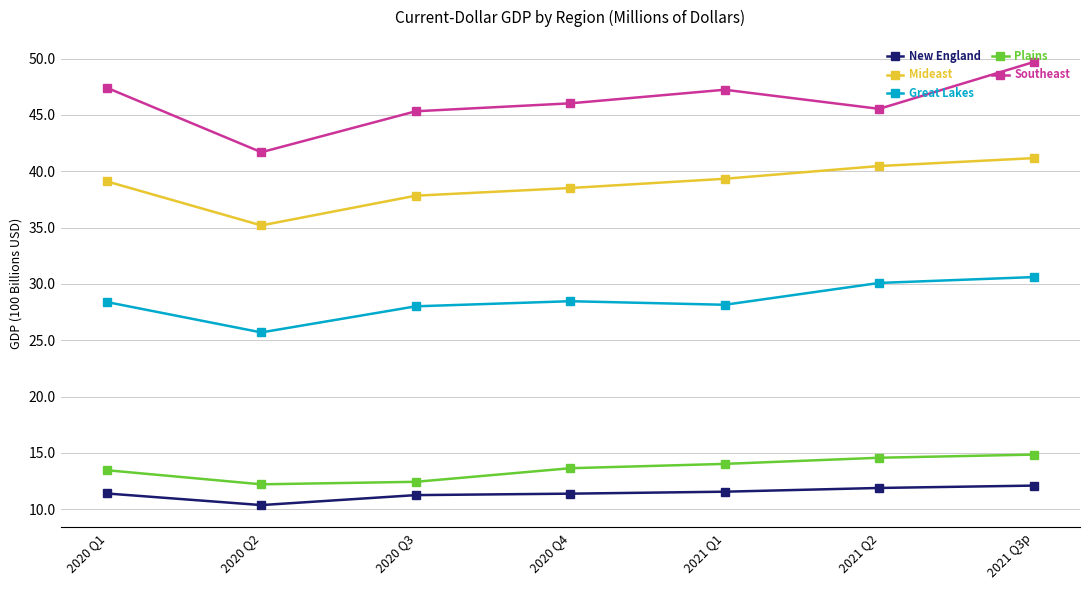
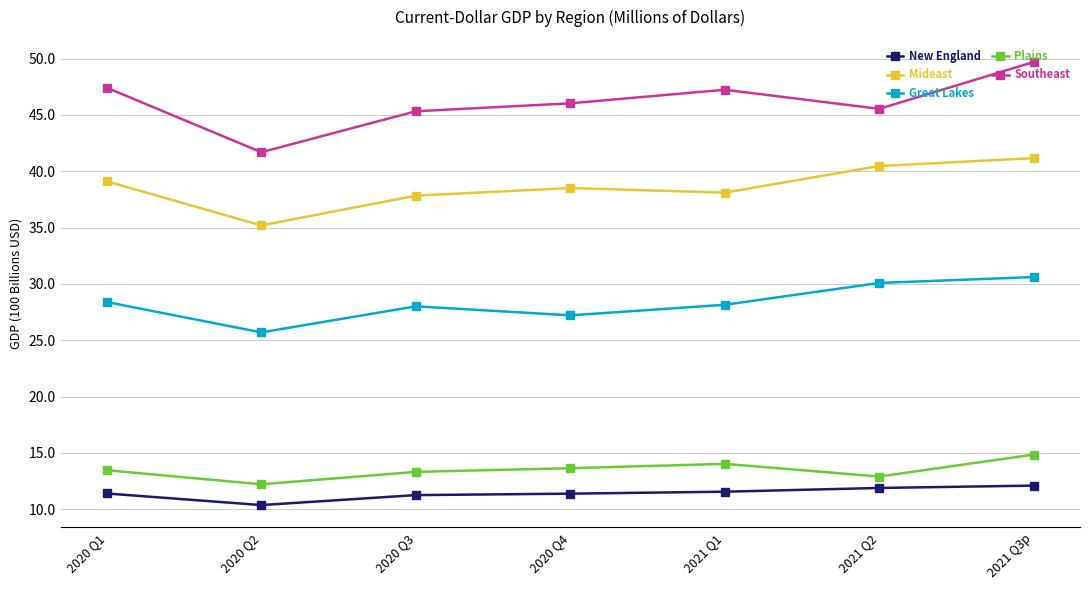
  {
    "New England": {
      "2020 Q1": 11.4,
      "2020 Q2": 10.4,
      "2020 Q3": 11.3,
      "2020 Q4": 11.4,
      "2021 Q1": 11.6,
      "2021 Q2": 11.9,
      "2021 Q3p": 12.1
    },
    "Mideast": {
      "2020 Q1": 39.1,
      "2020 Q2": 35.2,
      "2020 Q3": 37.8,
      "2020 Q4": 38.5,
-     "2021 Q1": 39.3,
+     "2021 Q1": 38.1,
      "2021 Q2": 40.5,
      "2021 Q3p": 41.2
    },
    "Great Lakes": {
      "2020 Q1": 28.4,
      "2020 Q2": 25.7,
      "2020 Q3": 28.0,
-     "2020 Q4": 28.5,
+     "2020 Q4": 27.2,
      "2021 Q1": 28.1,
      "2021 Q2": 30.1,
      "2021 Q3p": 30.6
    },
    "Plains": {
      "2020 Q1": 13.5,
      "2020 Q2": 12.2,
-     "2020 Q3": 12.4,
+     "2020 Q3": 13.3,
      "2020 Q4": 13.6,
      "2021 Q1": 14.0,
-     "2021 Q2": 14.6,
+     "2021 Q2": 12.9,
      "2021 Q3p": 14.8
    },
    "Southeast": {
      "2020 Q1": 47.4,
      "2020 Q2": 41.7,
      "2020 Q3": 45.3,
      "2020 Q4": 46.0,
      "2021 Q1": 47.2,
      "2021 Q2": 45.5,
      "2021 Q3p": 49.7
    }
  }
